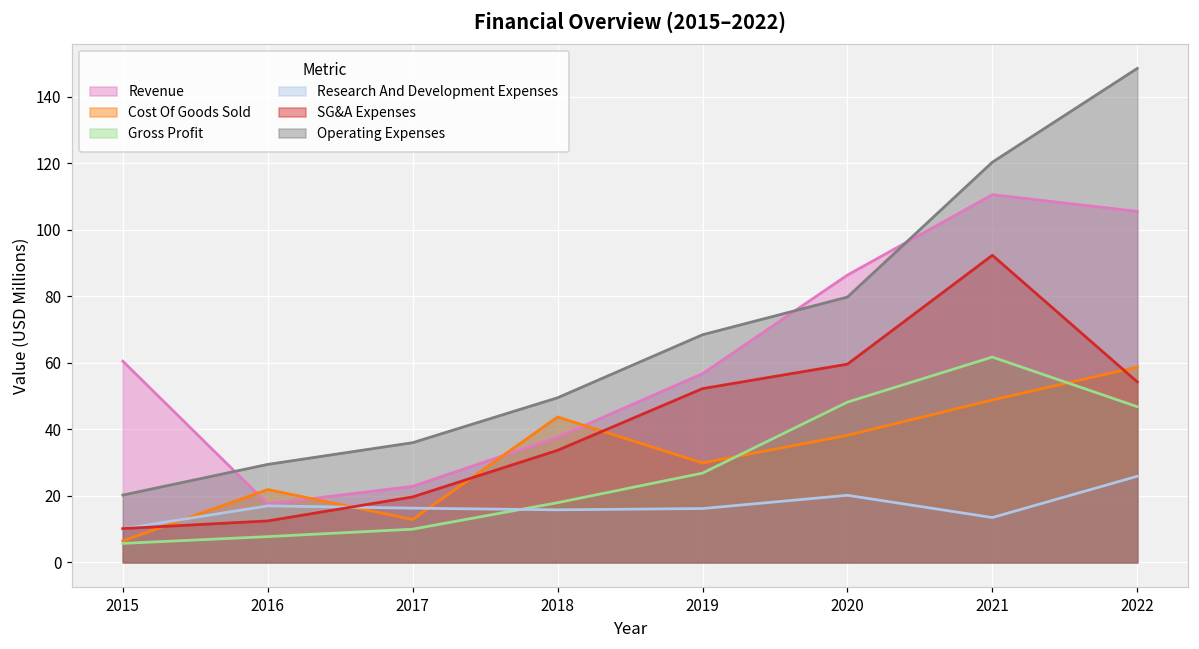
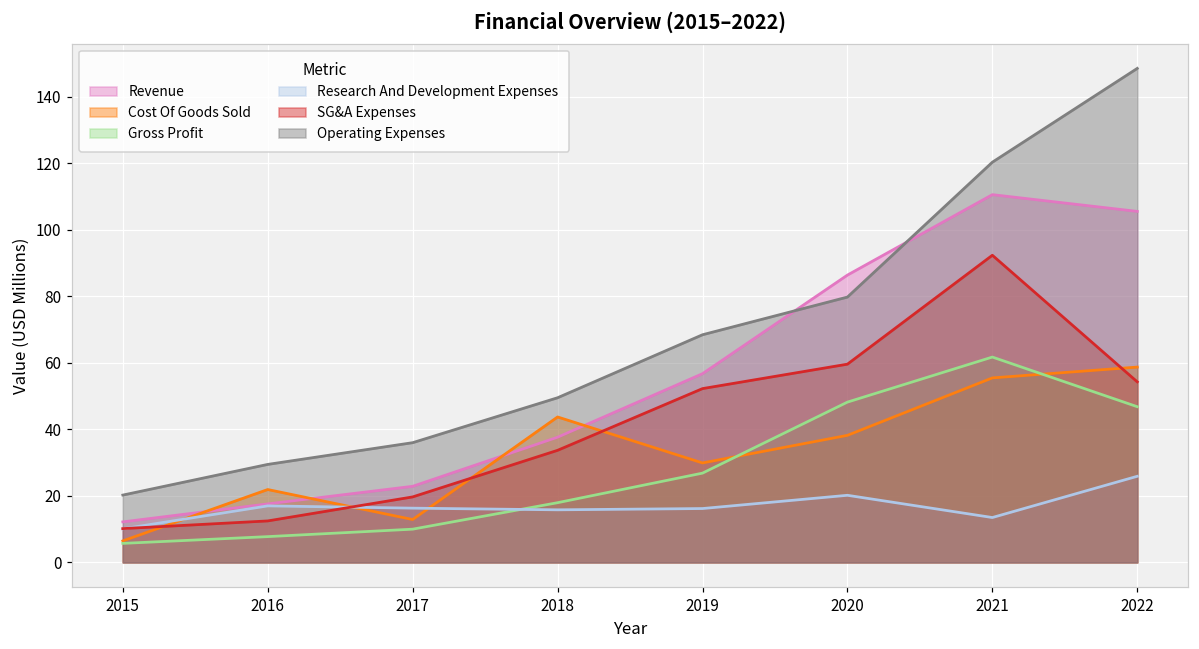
  {
    "Revenue": {
-     "2015": 61,
+     "2015": 12,
      "2017": 23,
      "2018": 38,
      "2019": 57,
      "2020": 86,
      "2021": 111,
      "2022": 106
    },
    "Cost Of Goods Sold": {
      "2016": 22,
      "2017": 13,
      "2018": 44,
      "2019": 30,
      "2020": 38,
-     "2021": 49,
+     "2021": 55,
      "2022": 59
    },
    "Gross Profit": {
      "2016": 8,
      "2017": 10,
      "2018": 18,
      "2019": 27,
      "2020": 48,
      "2021": 62,
      "2022": 47
    },
    "Research And Development Expenses": {
      "2017": 16,
      "2018": 16,
      "2019": 16,
      "2020": 20,
      "2021": 13,
      "2022": 26
    },
    "SG&A Expenses": {
      "2016": 12,
      "2017": 20,
      "2018": 34,
      "2019": 52,
      "2020": 60,
      "2021": 92,
      "2022": 54
    },
    "Operating Expenses": {
      "2015": 20,
      "2016": 29,
      "2017": 36,
      "2018": 49,
      "2019": 68,
      "2020": 80,
      "2021": 120,
      "2022": 149
    }
  }
